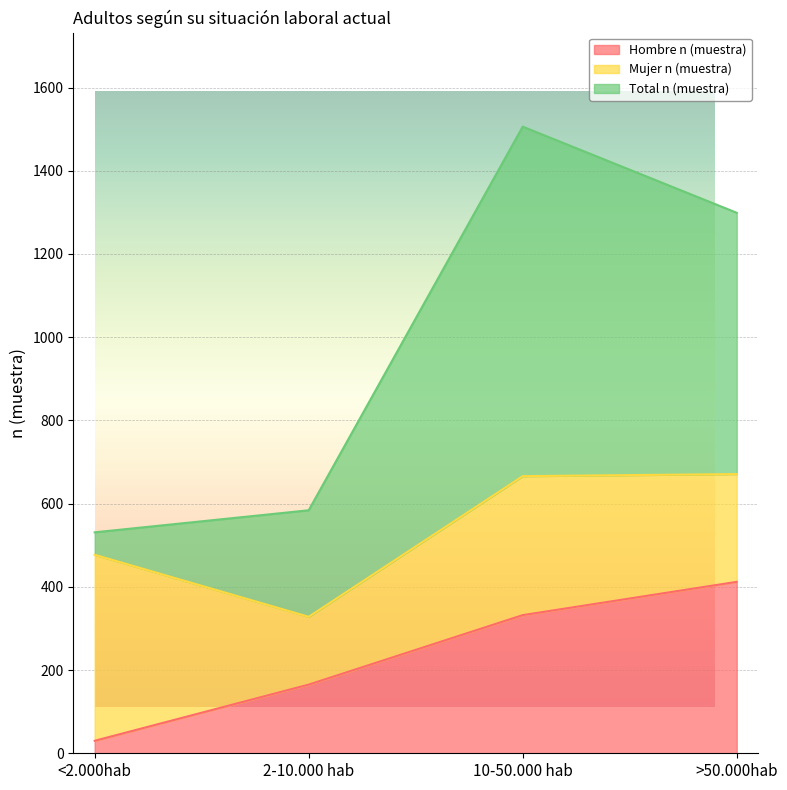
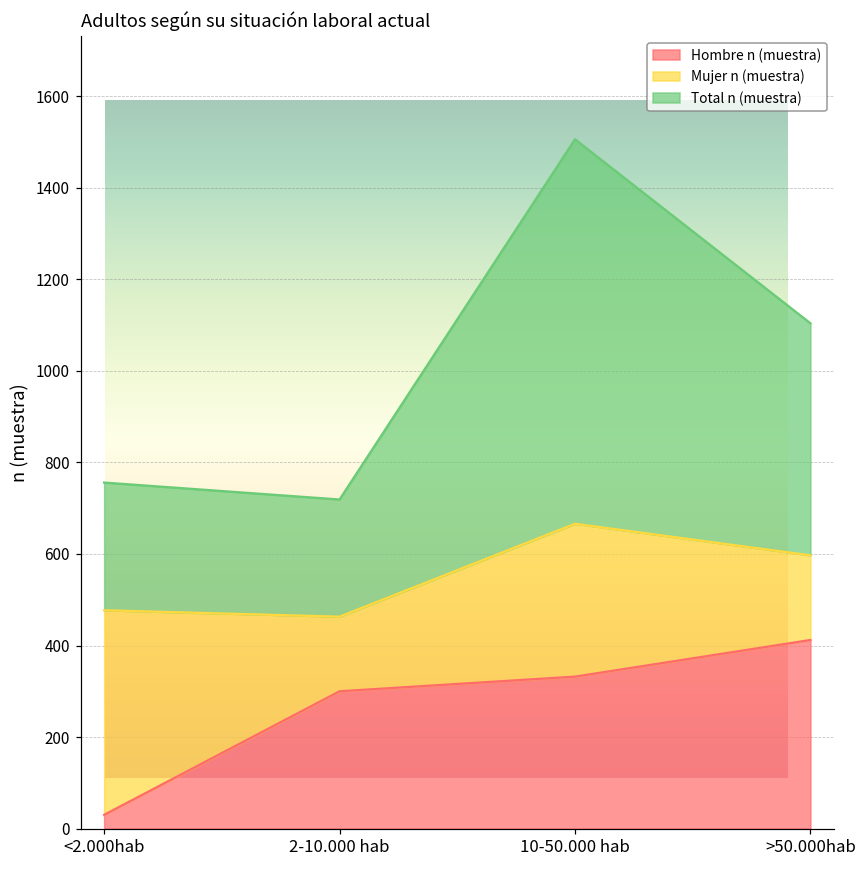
  {
    "Hombre n (muestra)": {
      "<2.000hab": 30,
-     "2-10.000 hab": 170,
+     "2-10.000 hab": 300,
      "10-50.000 hab": 330,
      ">50.000hab": 410
    },
    "Mujer n (muestra)": {
      "<2.000hab": 450,
      "2-10.000 hab": 160,
      "10-50.000 hab": 330,
-     ">50.000hab": 260
+     ">50.000hab": 190
    },
    "Total n (muestra)": {
-     "<2.000hab": 50,
+     "<2.000hab": 280,
      "2-10.000 hab": 260,
      "10-50.000 hab": 840,
-     ">50.000hab": 630
+     ">50.000hab": 510
    }
  }
